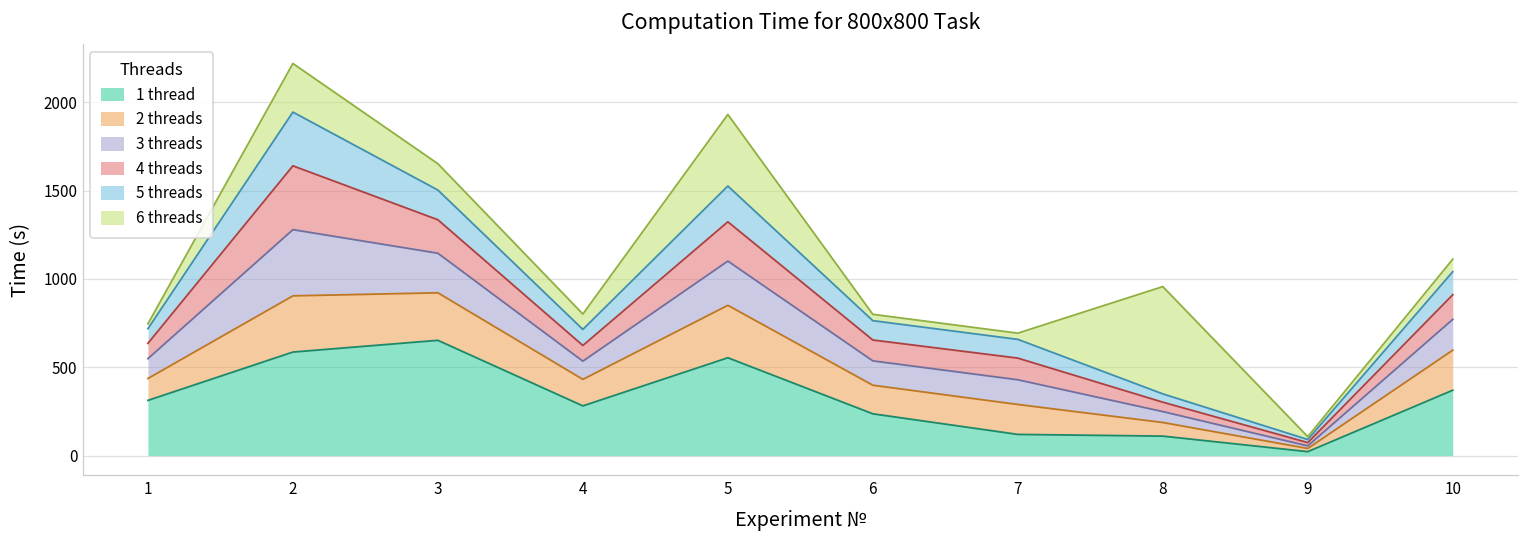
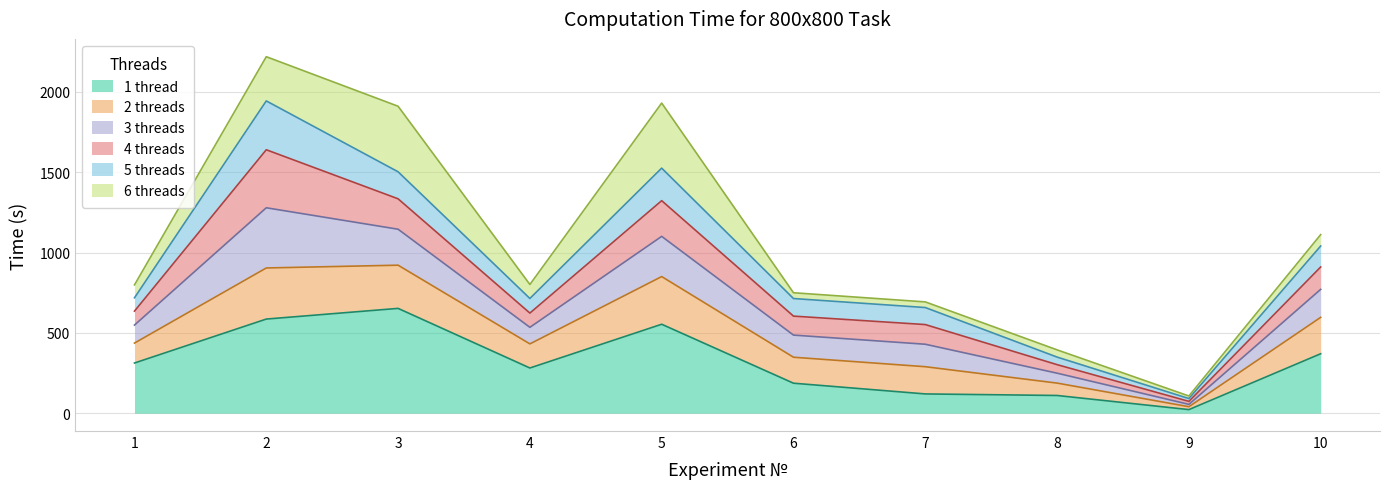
  {
    "1 thread": {
      "1": 310,
      "2": 590,
      "3": 650,
      "4": 280,
      "5": 550,
-     "6": 240,
+     "6": 190,
      "7": 120,
      "8": 110,
      "9": 20,
      "10": 370
    },
    "6 threads": {
-     "1": 30,
+     "1": 80,
      "2": 280,
-     "3": 150,
+     "3": 410,
      "4": 90,
      "5": 400,
      "6": 40,
      "7": 40,
-     "8": 610,
+     "8": 40,
      "10": 70
    }
  }
